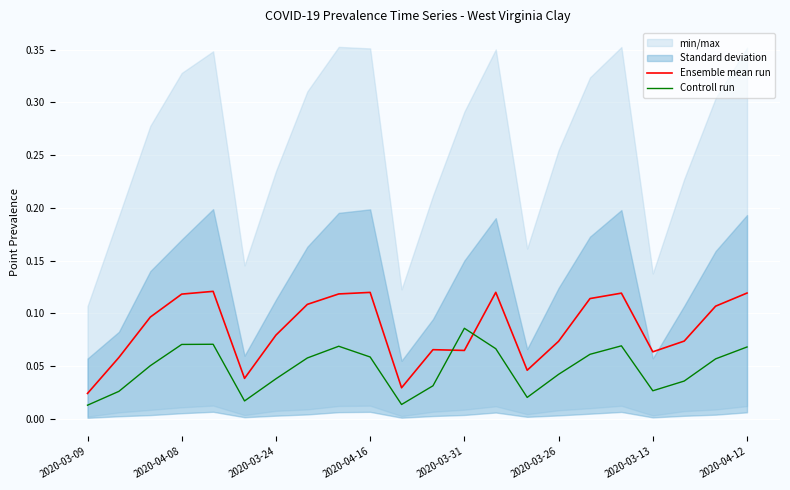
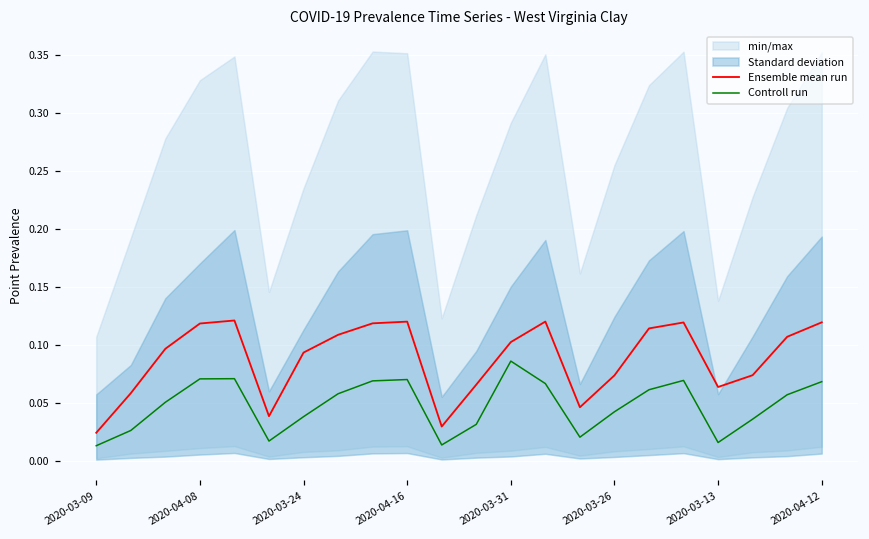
  {
    "Ensemble mean run": {
      "2020-03-09": 0.024,
      "2020-04-08": 0.118,
-     "2020-03-24": 0.079,
+     "2020-03-24": 0.093,
      "2020-04-16": 0.120,
-     "2020-03-31": 0.065,
+     "2020-03-31": 0.102,
      "2020-03-26": 0.074,
      "2020-03-13": 0.064,
      "2020-04-12": 0.119
    },
    "Controll run": {
      "2020-03-09": 0.013,
      "2020-04-08": 0.071,
      "2020-03-24": 0.038,
-     "2020-04-16": 0.059,
+     "2020-04-16": 0.070,
      "2020-03-31": 0.086,
      "2020-03-26": 0.042,
-     "2020-03-13": 0.027,
+     "2020-03-13": 0.016,
      "2020-04-12": 0.068
    }
  }
